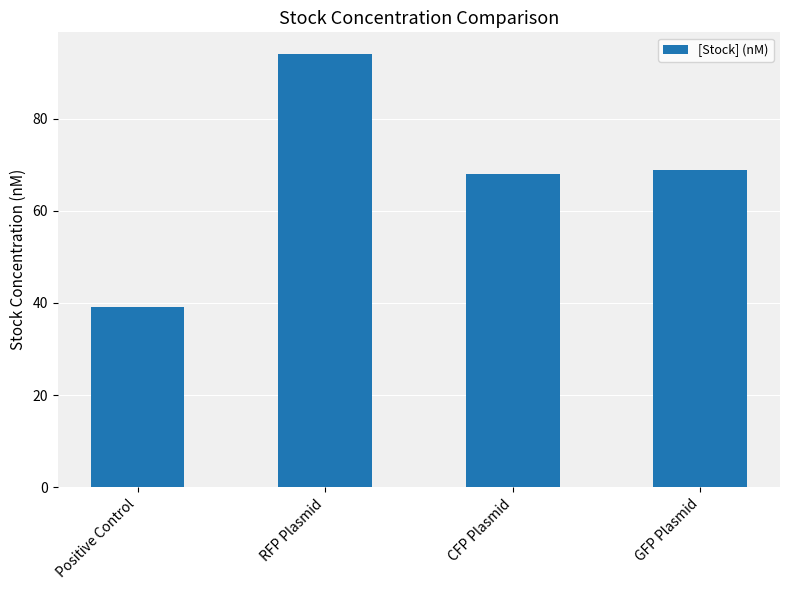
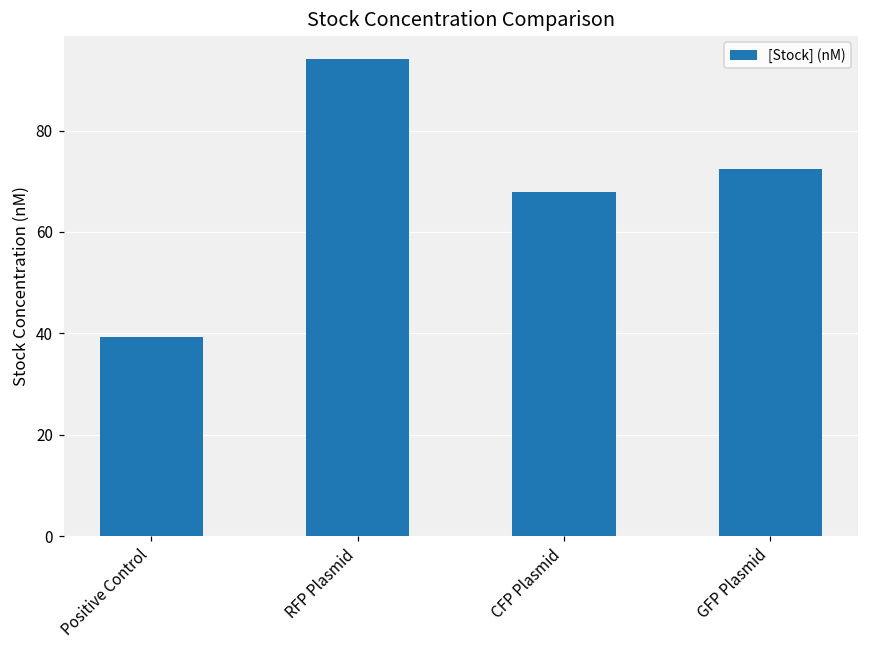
  {
    "Positive Control": 39,
    "RFP Plasmid": 94,
    "CFP Plasmid": 68,
-   "GFP Plasmid": 69
+   "GFP Plasmid": 72
  }
